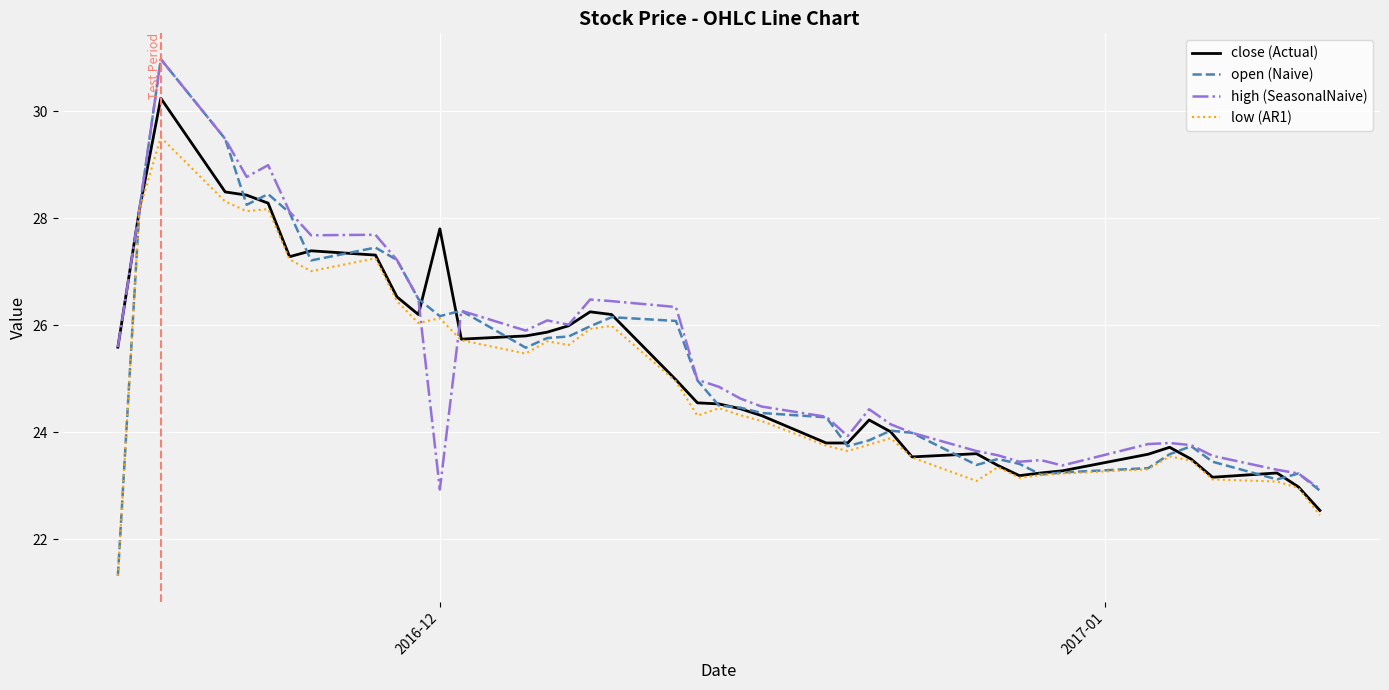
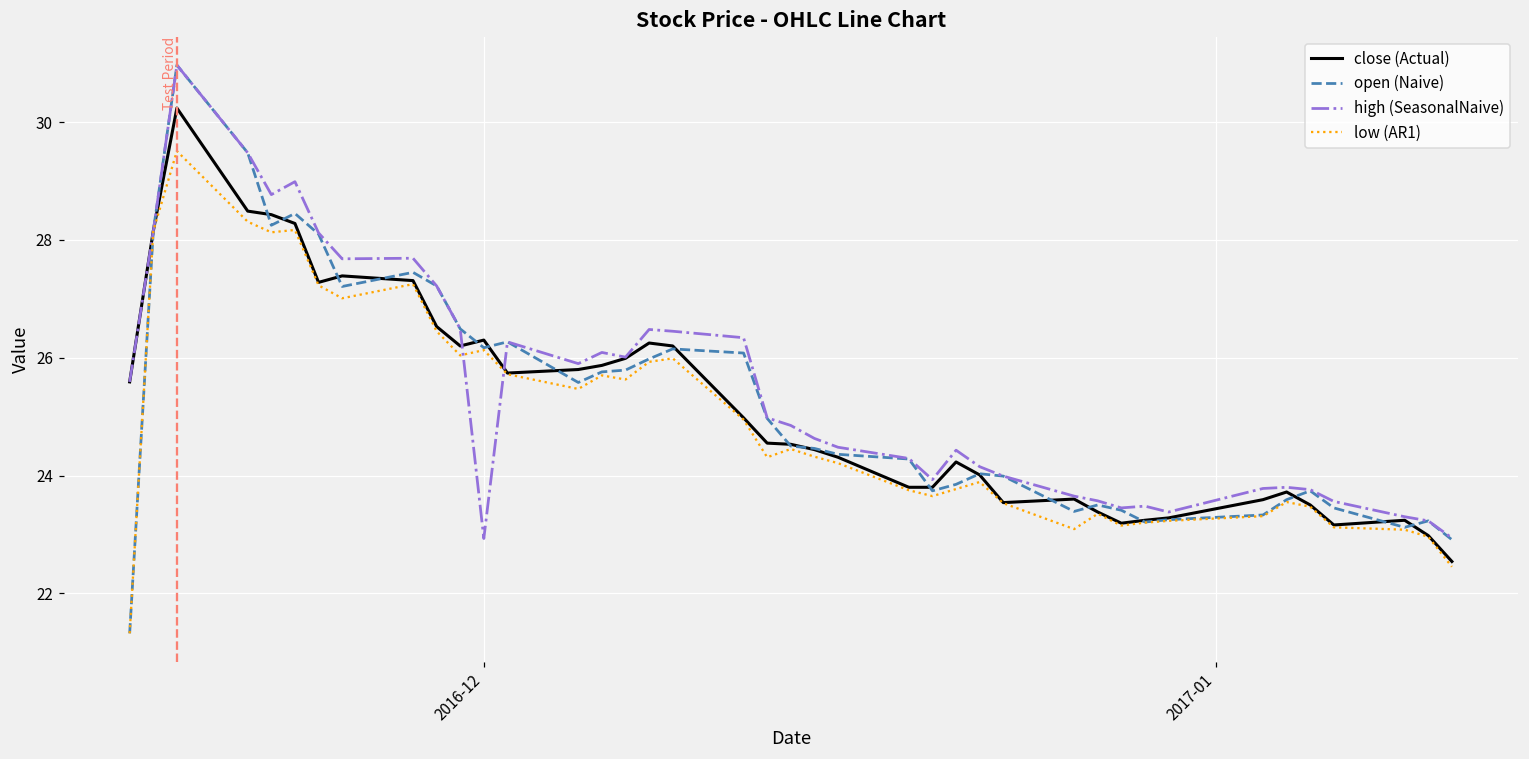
  {
    "close (Actual)": {
-     "2016-12": 27.8
+     "2016-12": 26.3
    },
    "high (SeasonalNaive)": {
      "2016-12": 22.9
    }
  }
